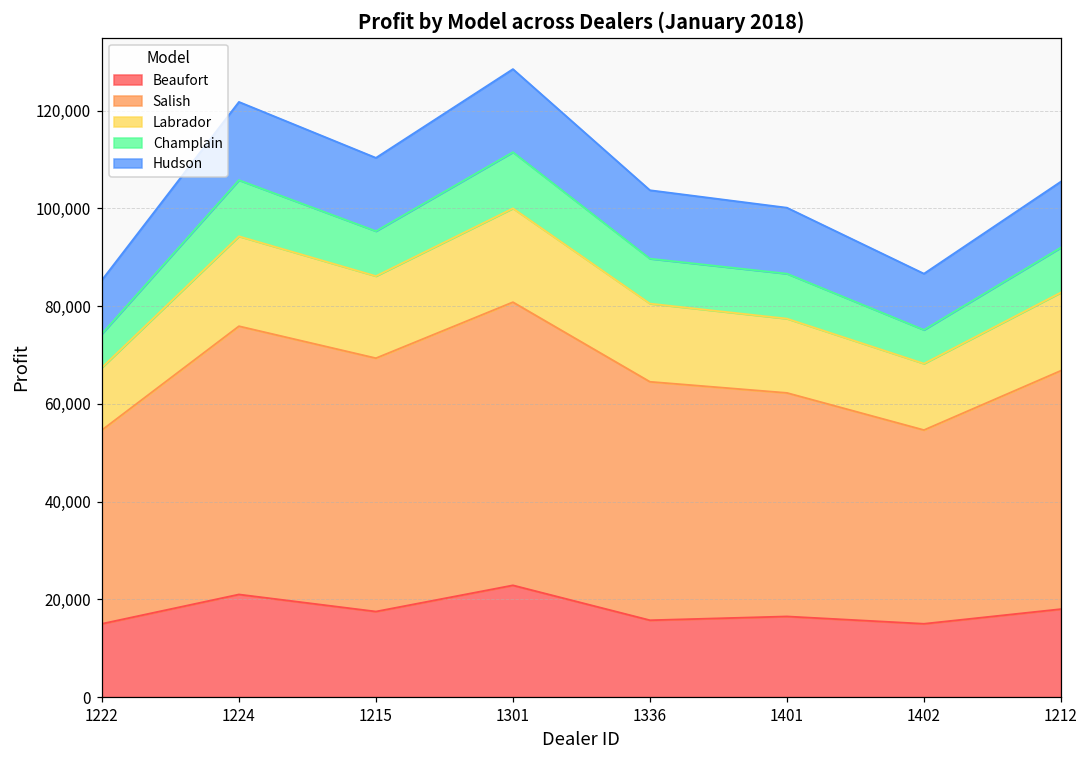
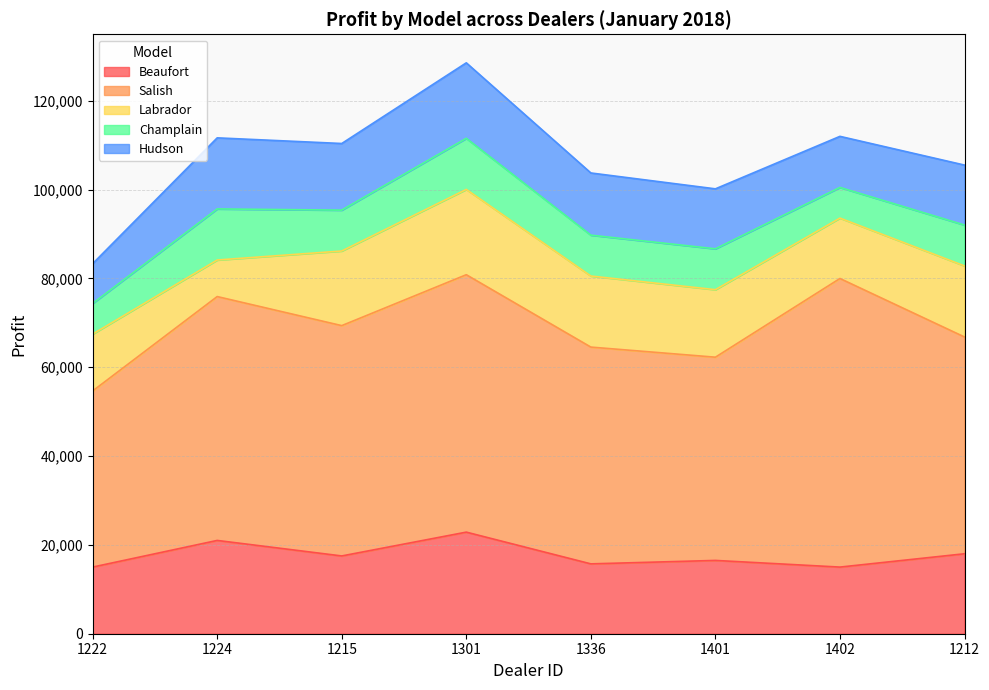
  {
    "Beaufort": {
      "1222": "15,000",
      "1224": "21,000",
      "1215": "18,000",
      "1301": "23,000",
      "1336": "16,000",
      "1401": "17,000",
      "1402": "15,000",
      "1212": "18,000"
    },
    "Salish": {
      "1222": "40,000",
      "1224": "55,000",
      "1215": "52,000",
      "1301": "58,000",
      "1336": "49,000",
      "1401": "46,000",
-     "1402": "40,000",
+     "1402": "65,000",
      "1212": "49,000"
    },
    "Labrador": {
      "1222": "13,000",
-     "1224": "18,000",
+     "1224": "8,000",
      "1215": "17,000",
      "1301": "19,000",
      "1336": "16,000",
      "1401": "15,000",
      "1402": "14,000",
      "1212": "16,000"
    },
    "Champlain": {
      "1222": "7,000",
      "1224": "12,000",
      "1215": "9,000",
      "1301": "12,000",
      "1336": "9,000",
      "1401": "9,000",
      "1402": "7,000",
      "1212": "9,000"
    },
    "Hudson": {
-     "1222": "11,000",
+     "1222": "9,000",
      "1224": "16,000",
      "1215": "15,000",
      "1301": "17,000",
      "1336": "14,000",
      "1401": "14,000",
      "1402": "12,000",
      "1212": "14,000"
    }
  }
